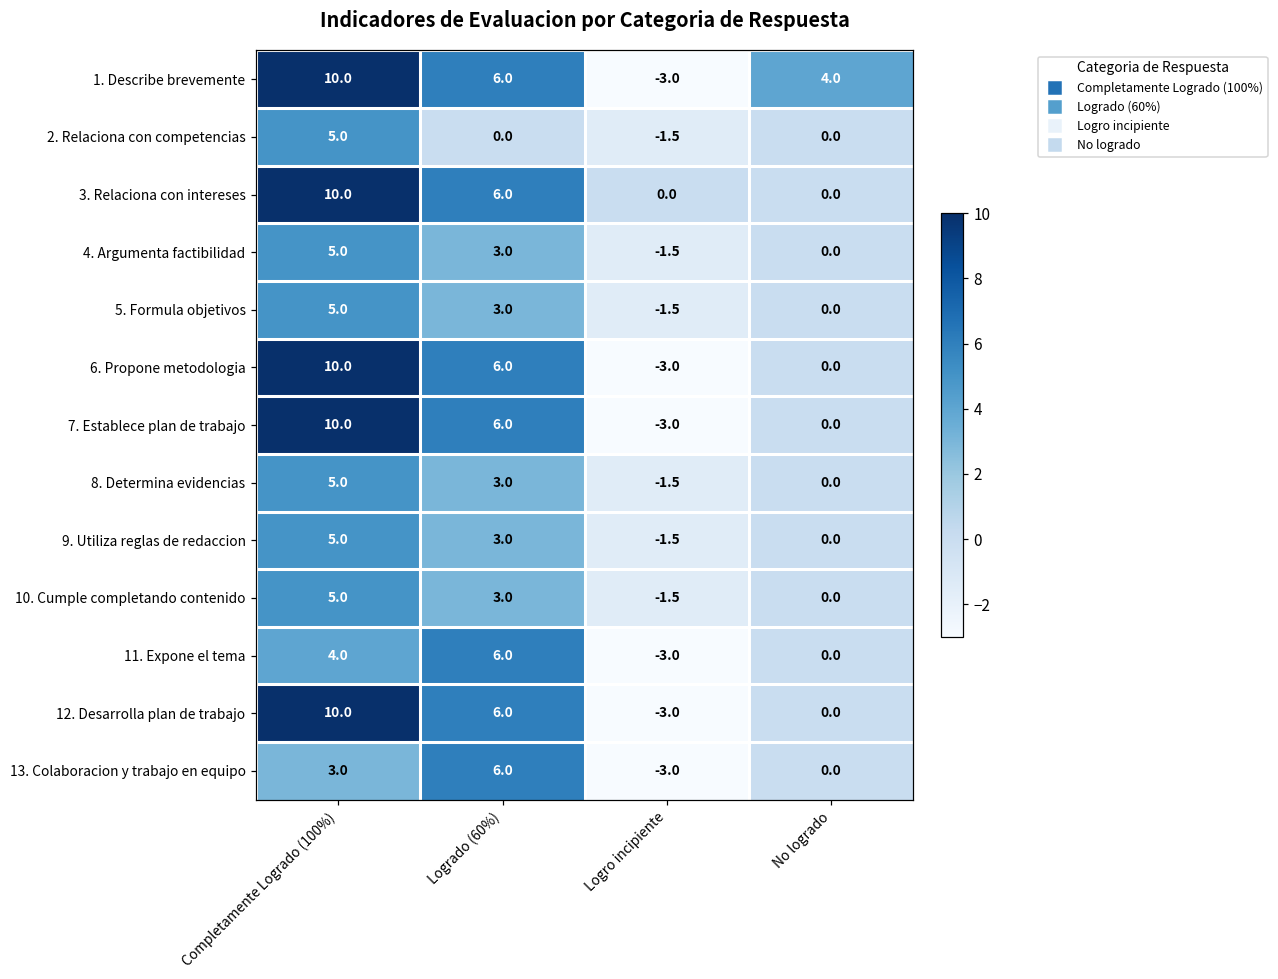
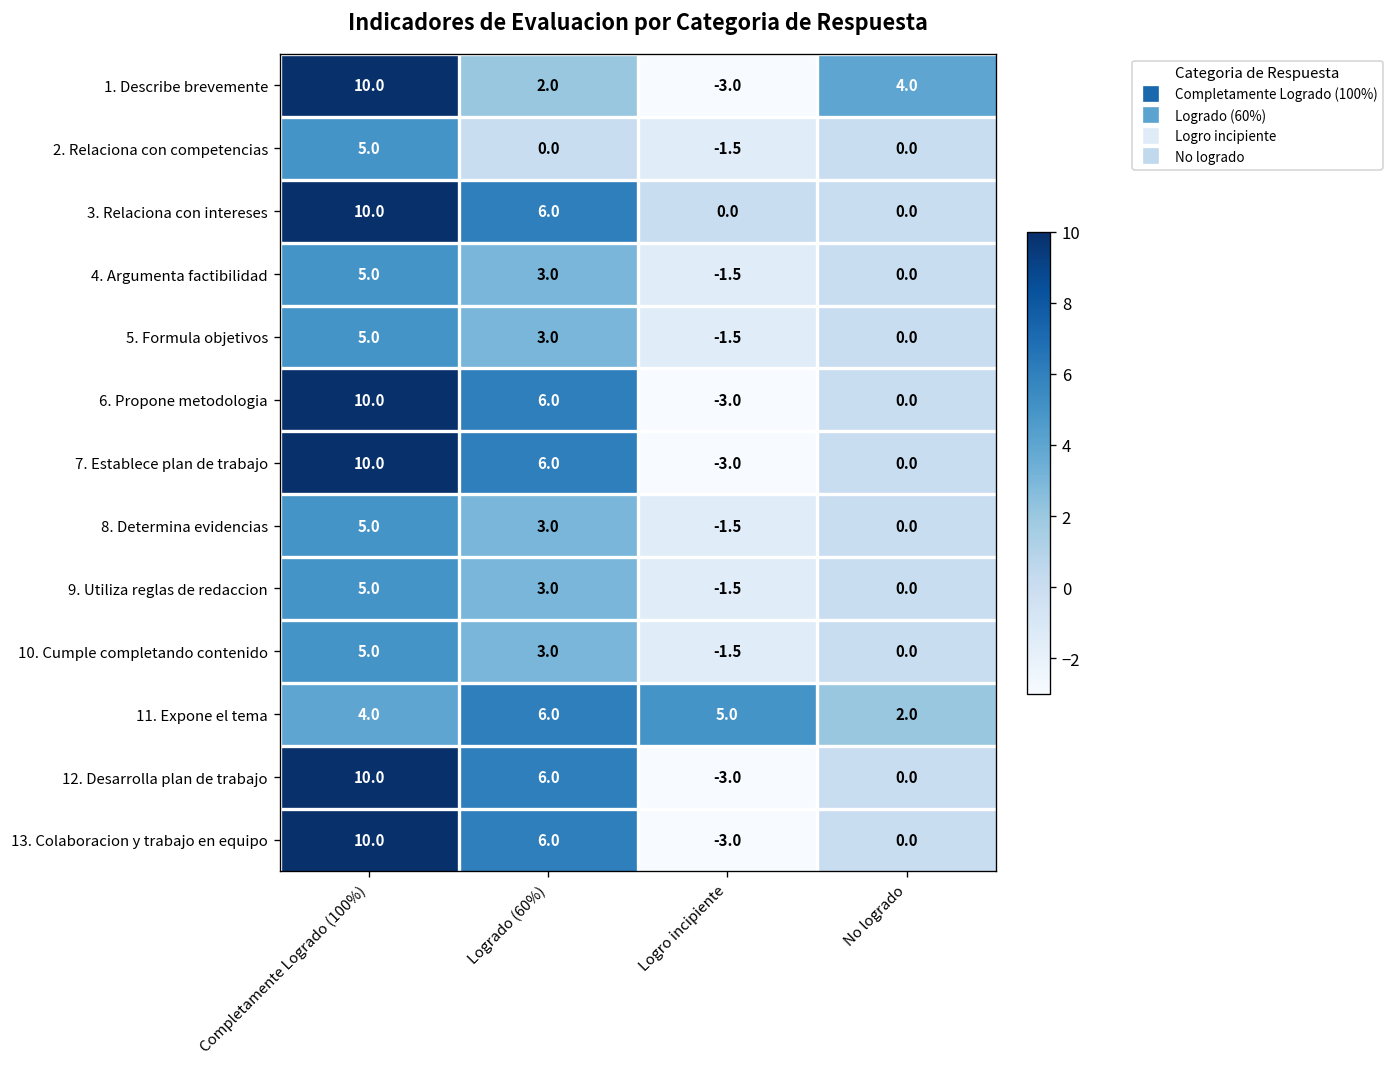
  {
    "1. Describe brevemente": {
      "Completamente Logrado (100%)": 10.0,
-     "Logrado (60%)": 6.0,
+     "Logrado (60%)": 2.0,
      "Logro incipiente": -3.0,
      "No logrado": 4.0
    },
    "2. Relaciona con competencias": {
      "Completamente Logrado (100%)": 5.0,
      "Logrado (60%)": 0.0,
      "Logro incipiente": -1.5,
      "No logrado": 0.0
    },
    "3. Relaciona con intereses": {
      "Completamente Logrado (100%)": 10.0,
      "Logrado (60%)": 6.0,
      "Logro incipiente": 0.0,
      "No logrado": 0.0
    },
    "4. Argumenta factibilidad": {
      "Completamente Logrado (100%)": 5.0,
      "Logrado (60%)": 3.0,
      "Logro incipiente": -1.5,
      "No logrado": 0.0
    },
    "5. Formula objetivos": {
      "Completamente Logrado (100%)": 5.0,
      "Logrado (60%)": 3.0,
      "Logro incipiente": -1.5,
      "No logrado": 0.0
    },
    "6. Propone metodologia": {
      "Completamente Logrado (100%)": 10.0,
      "Logrado (60%)": 6.0,
      "Logro incipiente": -3.0,
      "No logrado": 0.0
    },
    "7. Establece plan de trabajo": {
      "Completamente Logrado (100%)": 10.0,
      "Logrado (60%)": 6.0,
      "Logro incipiente": -3.0,
      "No logrado": 0.0
    },
    "8. Determina evidencias": {
      "Completamente Logrado (100%)": 5.0,
      "Logrado (60%)": 3.0,
      "Logro incipiente": -1.5,
      "No logrado": 0.0
    },
    "9. Utiliza reglas de redaccion": {
      "Completamente Logrado (100%)": 5.0,
      "Logrado (60%)": 3.0,
      "Logro incipiente": -1.5,
      "No logrado": 0.0
    },
    "10. Cumple completando contenido": {
      "Completamente Logrado (100%)": 5.0,
      "Logrado (60%)": 3.0,
      "Logro incipiente": -1.5,
      "No logrado": 0.0
    },
    "11. Expone el tema": {
      "Completamente Logrado (100%)": 4.0,
      "Logrado (60%)": 6.0,
-     "Logro incipiente": -3.0,
-     "No logrado": 0.0
+     "Logro incipiente": 5.0,
+     "No logrado": 2.0
    },
    "12. Desarrolla plan de trabajo": {
      "Completamente Logrado (100%)": 10.0,
      "Logrado (60%)": 6.0,
      "Logro incipiente": -3.0,
      "No logrado": 0.0
    },
    "13. Colaboracion y trabajo en equipo": {
-     "Completamente Logrado (100%)": 3.0,
+     "Completamente Logrado (100%)": 10.0,
      "Logrado (60%)": 6.0,
      "Logro incipiente": -3.0,
      "No logrado": 0.0
    }
  }
